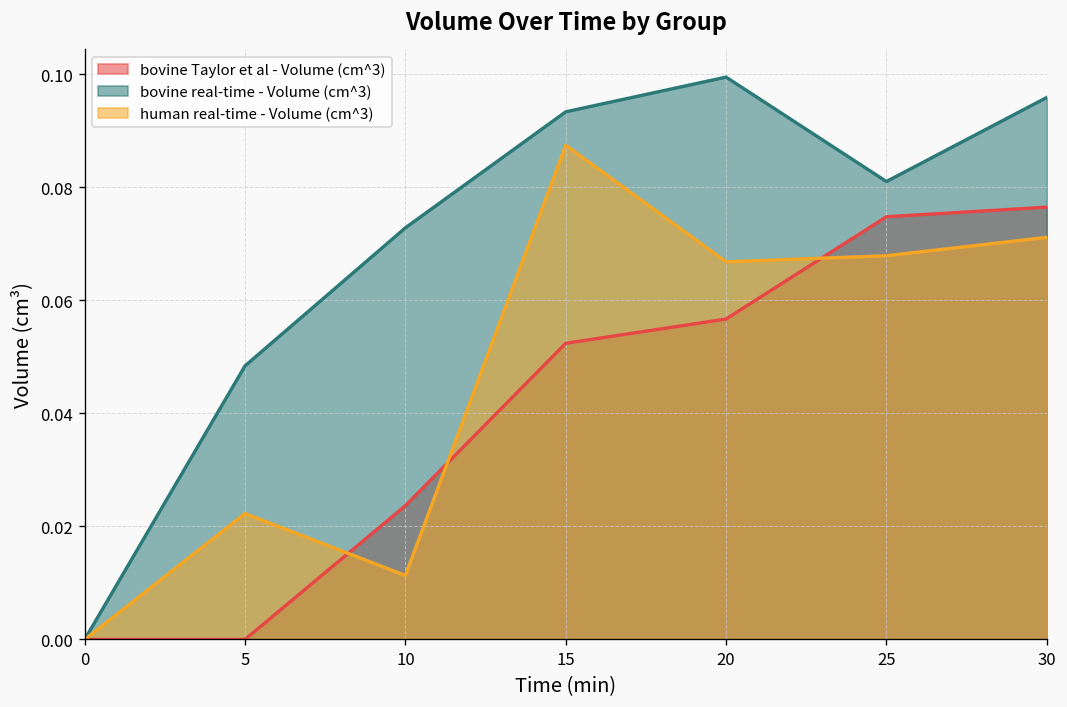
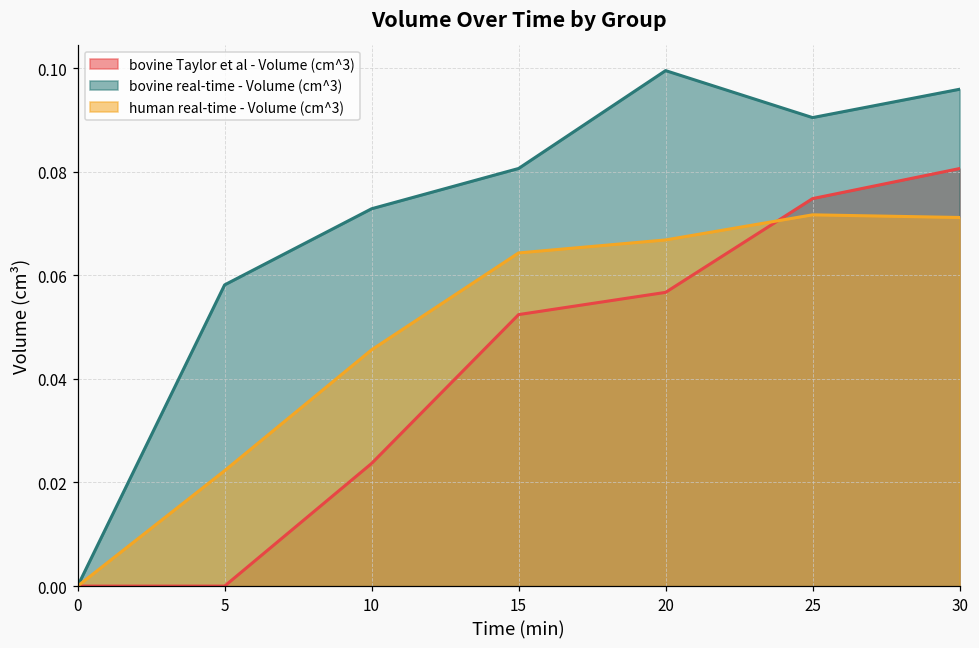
  {
    "bovine Taylor et al - Volume (cm^3)": {
      "5": 0.000,
      "10": 0.024,
      "15": 0.052,
      "20": 0.057,
      "25": 0.075,
-     "30": 0.077
+     "30": 0.081
    },
    "bovine real-time - Volume (cm^3)": {
-     "5": 0.048,
+     "5": 0.058,
      "10": 0.073,
-     "15": 0.093,
+     "15": 0.081,
      "20": 0.100,
-     "25": 0.081,
+     "25": 0.090,
      "30": 0.096
    },
    "human real-time - Volume (cm^3)": {
      "5": 0.022,
-     "10": 0.011,
-     "15": 0.087,
+     "10": 0.046,
+     "15": 0.064,
      "20": 0.067,
-     "25": 0.068,
+     "25": 0.072,
      "30": 0.071
    }
  }
